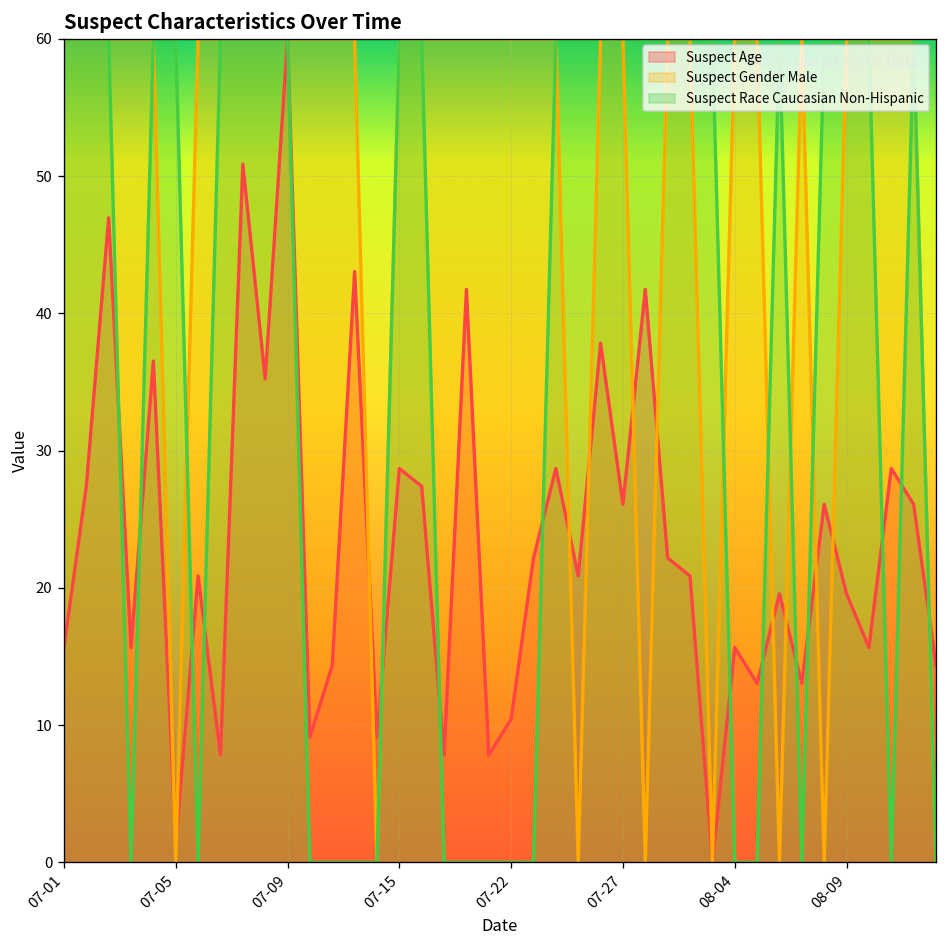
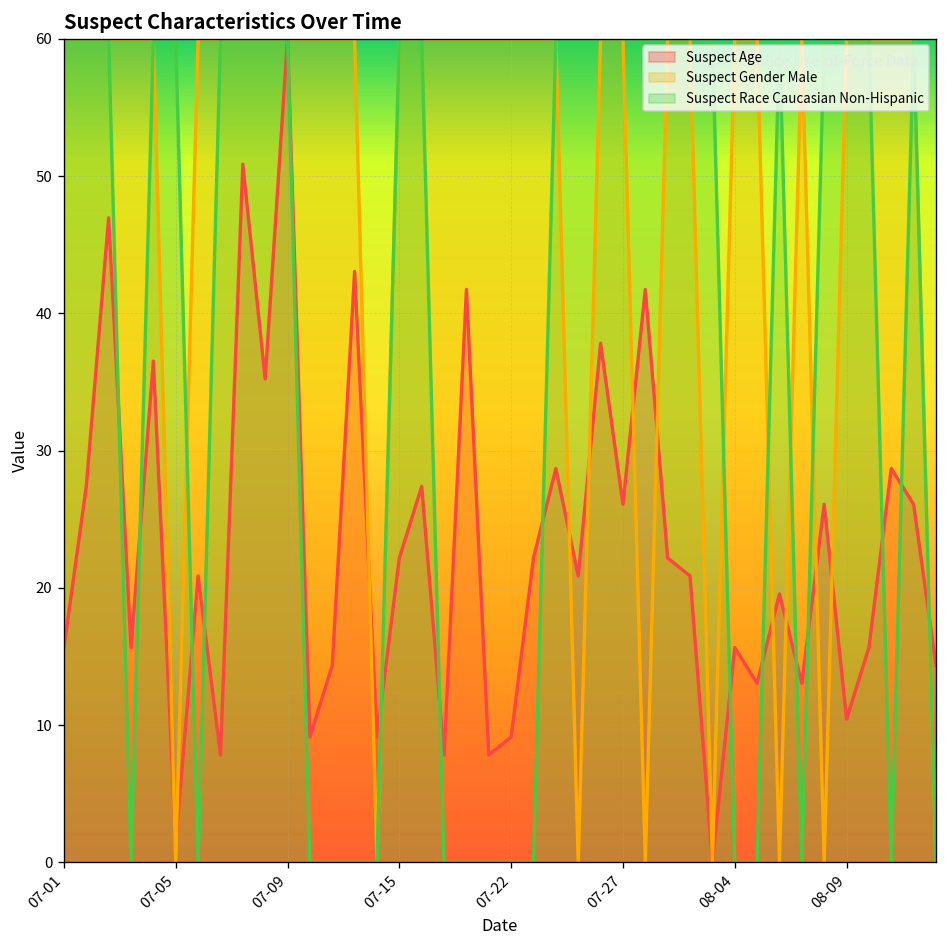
  {
    "Suspect Age": {
      "07-01": 15.7,
      "07-05": 1.3,
-     "07-15": 28.7,
-     "07-22": 10.4,
+     "07-15": 22.2,
+     "07-22": 9.1,
      "07-27": 26.1,
      "08-04": 15.7,
-     "08-09": 19.6
+     "08-09": 10.4
    },
    "Suspect Gender Male": {
      "07-05": 0.0,
      "07-22": 60.0,
      "08-04": 60.0
    },
    "Suspect Race Caucasian Non-Hispanic": {
      "07-05": 60.0,
      "07-22": 0.0,
      "08-04": 0.0
    }
  }
